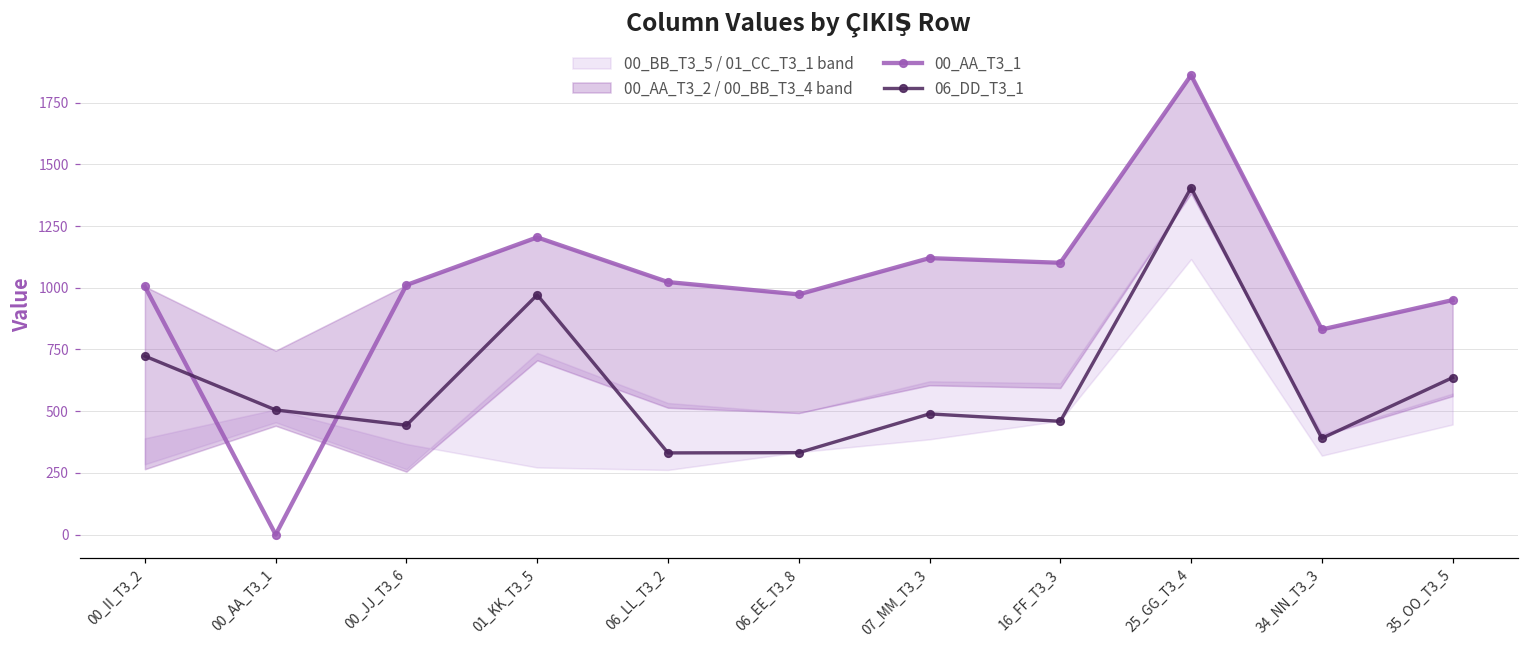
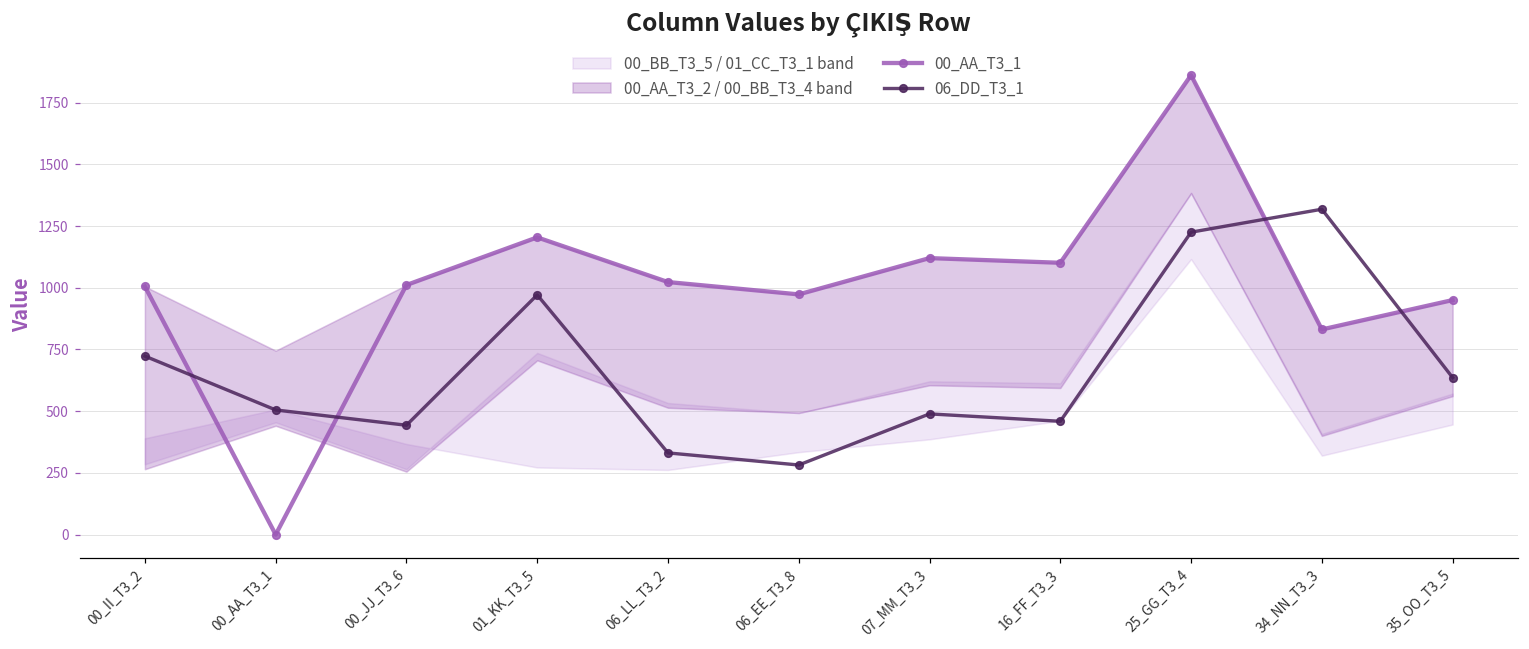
  {
    "06_DD_T3_1": {
      "00_II_T3_2": 720,
      "00_JJ_T3_6": 440,
      "01_KK_T3_5": 970,
      "06_LL_T3_2": 330,
-     "06_EE_T3_8": 330,
+     "06_EE_T3_8": 280,
      "07_MM_T3_3": 490,
      "16_FF_T3_3": 460,
-     "25_GG_T3_4": 1410,
-     "34_NN_T3_3": 390,
+     "25_GG_T3_4": 1230,
+     "34_NN_T3_3": 1320,
      "35_OO_T3_5": 640
    }
  }
